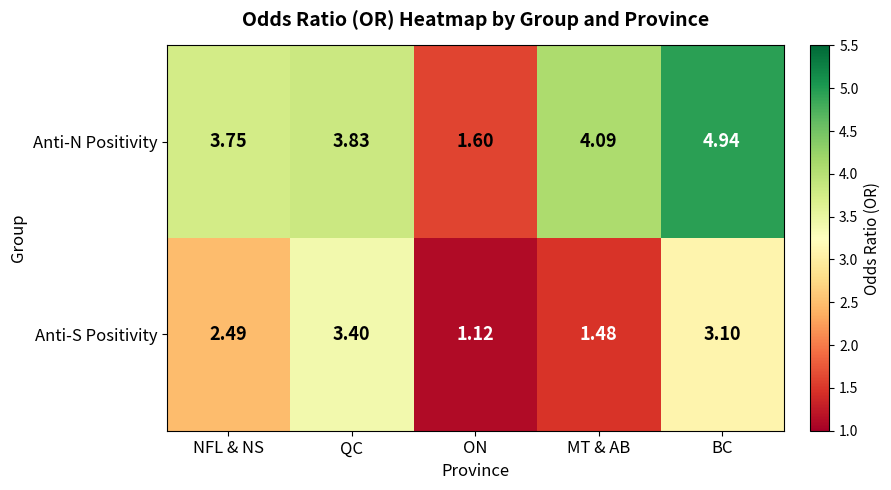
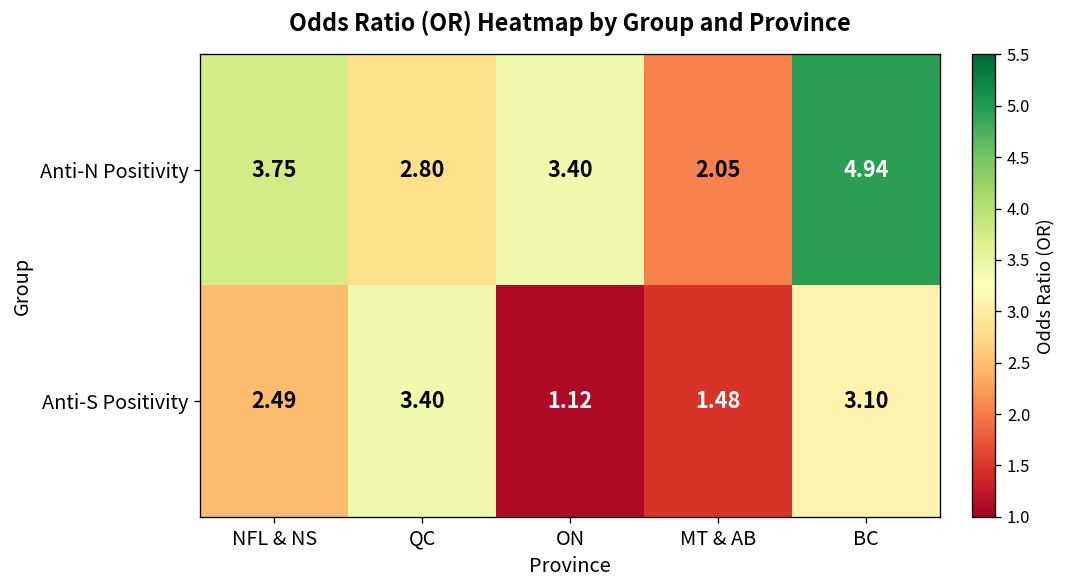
  {
    "Anti-N Positivity": {
      "NFL & NS": 3.75,
-     "QC": 3.83,
-     "ON": 1.60,
-     "MT & AB": 4.09,
+     "QC": 2.80,
+     "ON": 3.40,
+     "MT & AB": 2.05,
      "BC": 4.94
    },
    "Anti-S Positivity": {
      "NFL & NS": 2.49,
      "QC": 3.40,
      "ON": 1.12,
      "MT & AB": 1.48,
      "BC": 3.10
    }
  }
